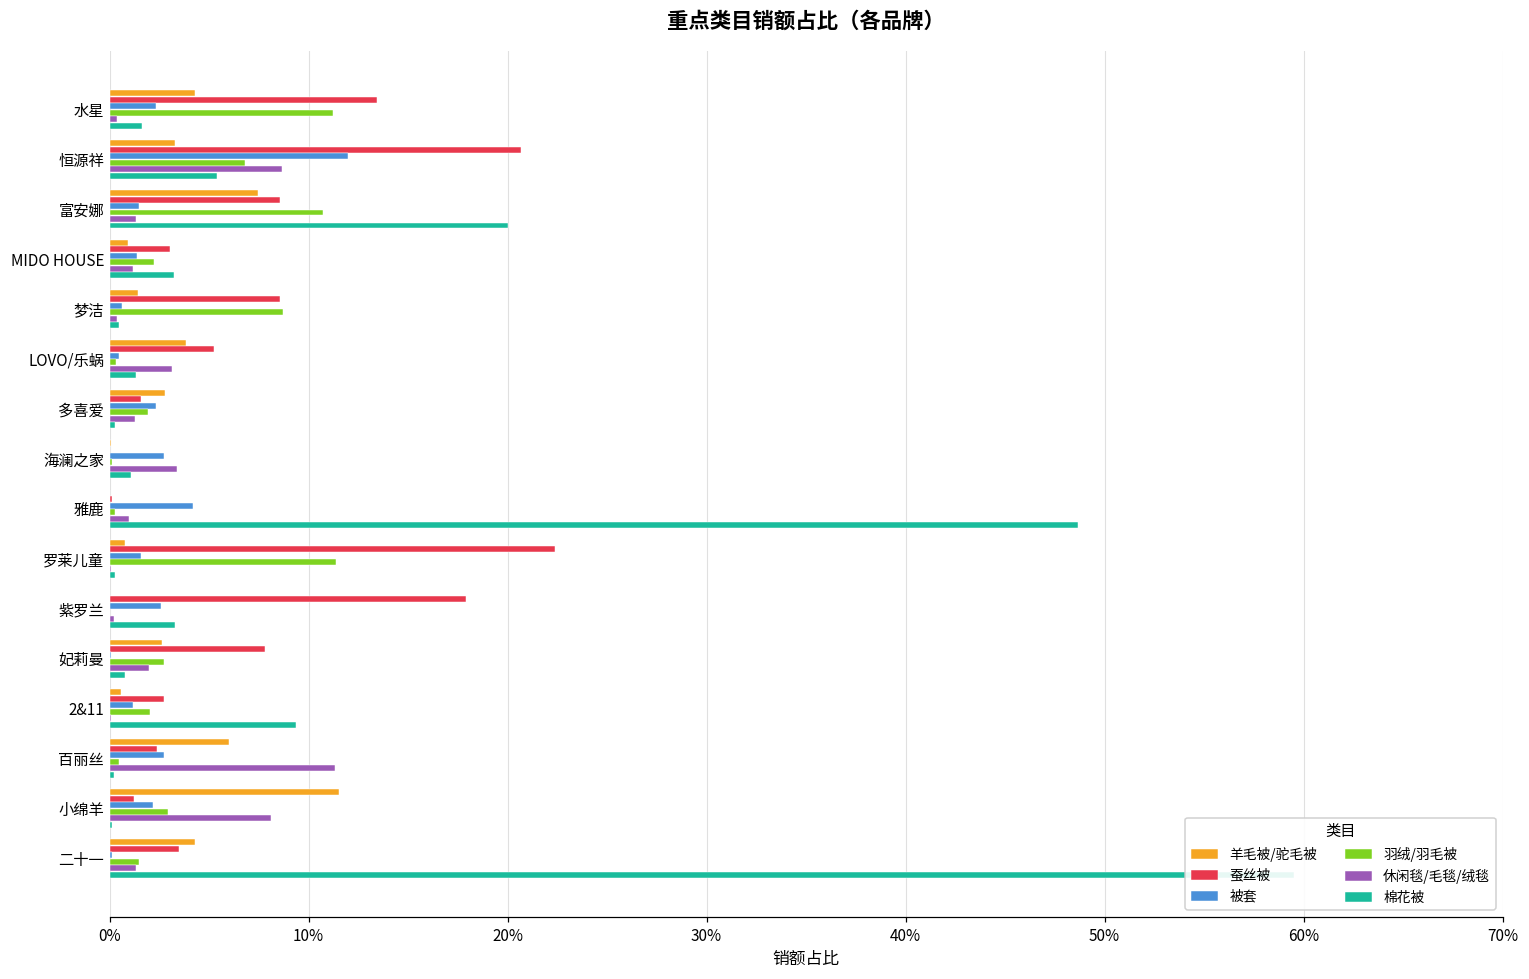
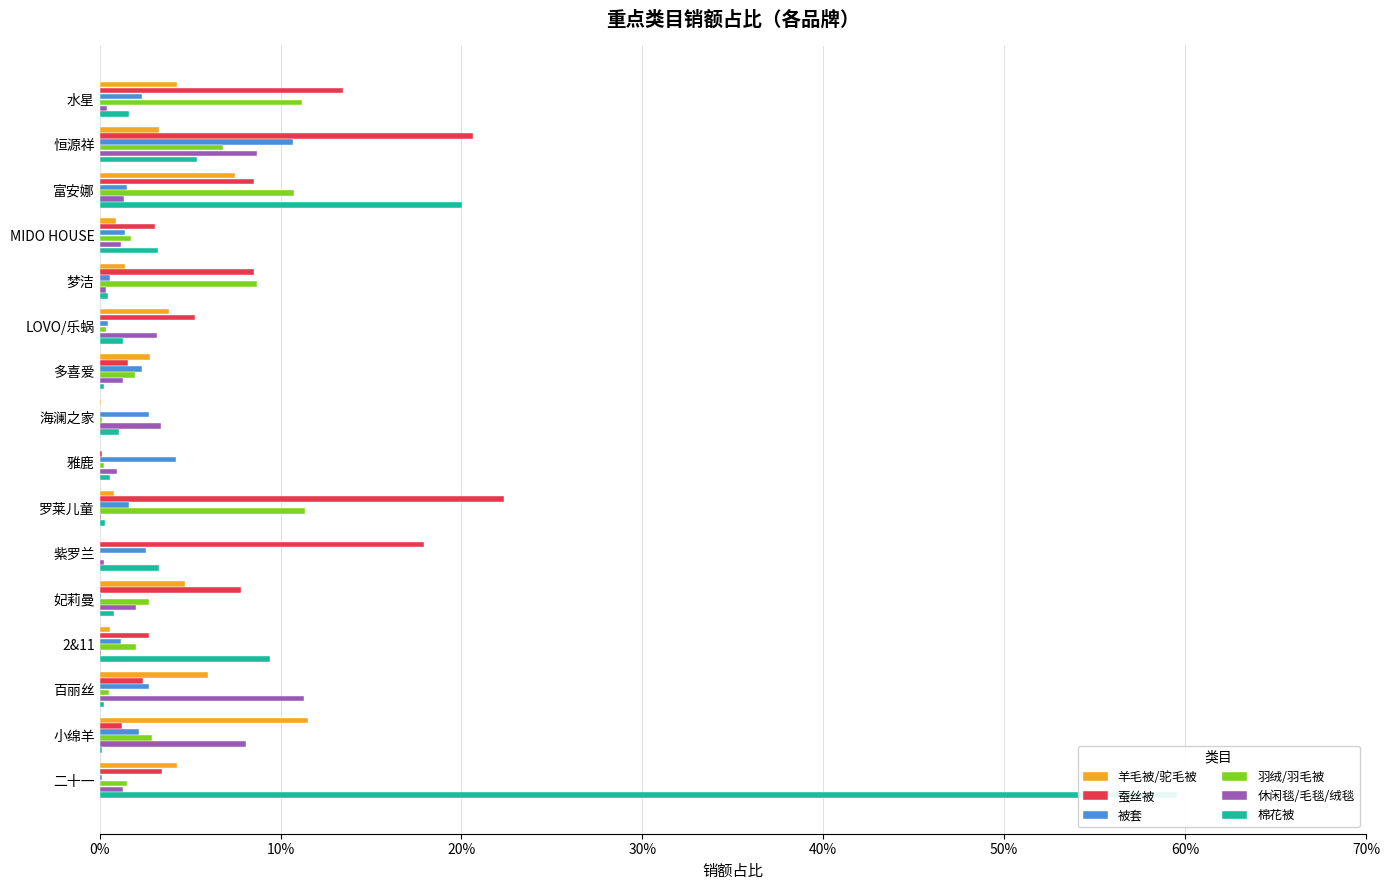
  {
    "羊毛被/驼毛被": {
      "水星": "4.3%",
      "恒源祥": "3.3%",
      "富安娜": "7.5%",
      "MIDO HOUSE": "0.9%",
      "梦洁": "1.4%",
      "LOVO/乐蜗": "3.8%",
      "多喜爱": "2.8%",
      "罗莱儿童": "0.8%",
-     "妃莉曼": "2.6%",
+     "妃莉曼": "4.7%",
      "2&11": "0.6%",
      "百丽丝": "6.0%",
      "小绵羊": "11.5%",
      "二十一": "4.3%"
    },
    "蚕丝被": {
      "水星": "13.4%",
      "恒源祥": "20.7%",
      "富安娜": "8.6%",
      "MIDO HOUSE": "3.1%",
      "梦洁": "8.6%",
      "LOVO/乐蜗": "5.3%",
      "多喜爱": "1.6%",
      "罗莱儿童": "22.4%",
      "紫罗兰": "17.9%",
      "妃莉曼": "7.8%",
      "2&11": "2.8%",
      "百丽丝": "2.4%",
      "小绵羊": "1.2%",
      "二十一": "3.5%"
    },
    "被套": {
      "水星": "2.3%",
-     "恒源祥": "12.0%",
+     "恒源祥": "10.7%",
      "富安娜": "1.5%",
      "MIDO HOUSE": "1.4%",
      "梦洁": "0.6%",
      "LOVO/乐蜗": "0.5%",
      "多喜爱": "2.3%",
      "海澜之家": "2.8%",
      "雅鹿": "4.2%",
      "罗莱儿童": "1.6%",
      "紫罗兰": "2.6%",
      "2&11": "1.2%",
      "百丽丝": "2.7%",
      "小绵羊": "2.2%"
    },
    "羽绒/羽毛被": {
      "水星": "11.2%",
      "恒源祥": "6.8%",
      "富安娜": "10.7%",
-     "MIDO HOUSE": "2.2%",
+     "MIDO HOUSE": "1.7%",
      "梦洁": "8.7%",
      "LOVO/乐蜗": "0.3%",
      "多喜爱": "1.9%",
      "海澜之家": "0.1%",
      "雅鹿": "0.3%",
      "罗莱儿童": "11.4%",
      "妃莉曼": "2.7%",
      "2&11": "2.0%",
      "百丽丝": "0.5%",
      "小绵羊": "2.9%",
      "二十一": "1.5%"
    },
    "休闲毯/毛毯/绒毯": {
      "水星": "0.4%",
      "恒源祥": "8.7%",
      "富安娜": "1.3%",
      "MIDO HOUSE": "1.2%",
      "梦洁": "0.4%",
      "LOVO/乐蜗": "3.2%",
      "多喜爱": "1.3%",
      "海澜之家": "3.4%",
      "雅鹿": "1.0%",
      "紫罗兰": "0.2%",
      "妃莉曼": "2.0%",
      "百丽丝": "11.3%",
      "小绵羊": "8.1%",
      "二十一": "1.3%"
    },
    "棉花被": {
      "水星": "1.6%",
      "恒源祥": "5.4%",
      "富安娜": "20.0%",
      "MIDO HOUSE": "3.2%",
      "梦洁": "0.5%",
      "LOVO/乐蜗": "1.3%",
      "多喜爱": "0.3%",
      "海澜之家": "1.1%",
-     "雅鹿": "48.7%",
+     "雅鹿": "0.6%",
      "罗莱儿童": "0.3%",
      "紫罗兰": "3.3%",
      "妃莉曼": "0.8%",
      "2&11": "9.4%",
      "百丽丝": "0.2%",
      "小绵羊": "0.1%"
    }
  }
